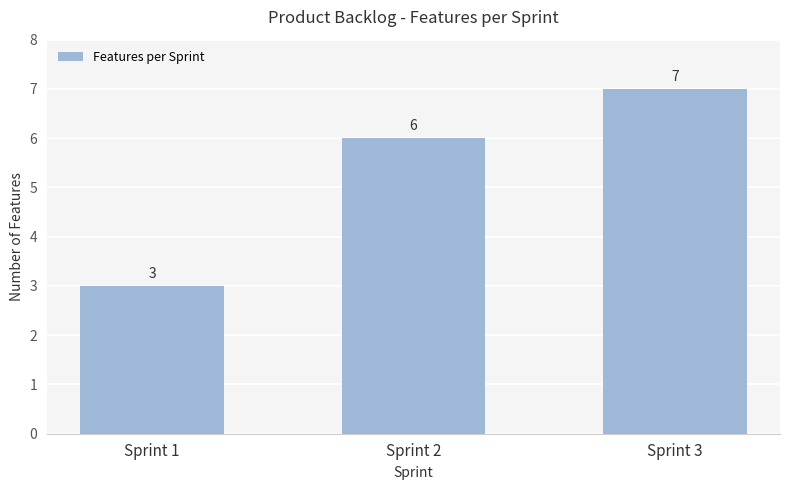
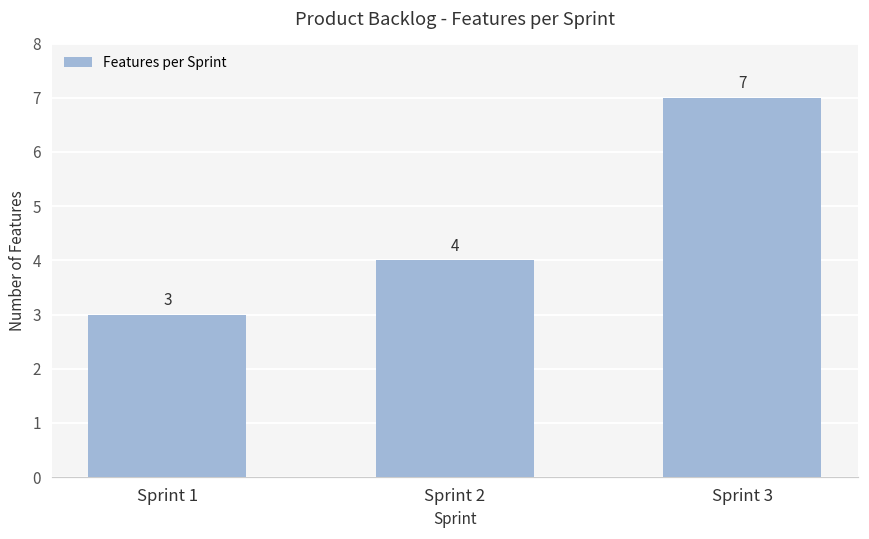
  {
    "Sprint 1": 3,
-   "Sprint 2": 6,
+   "Sprint 2": 4,
    "Sprint 3": 7
  }
